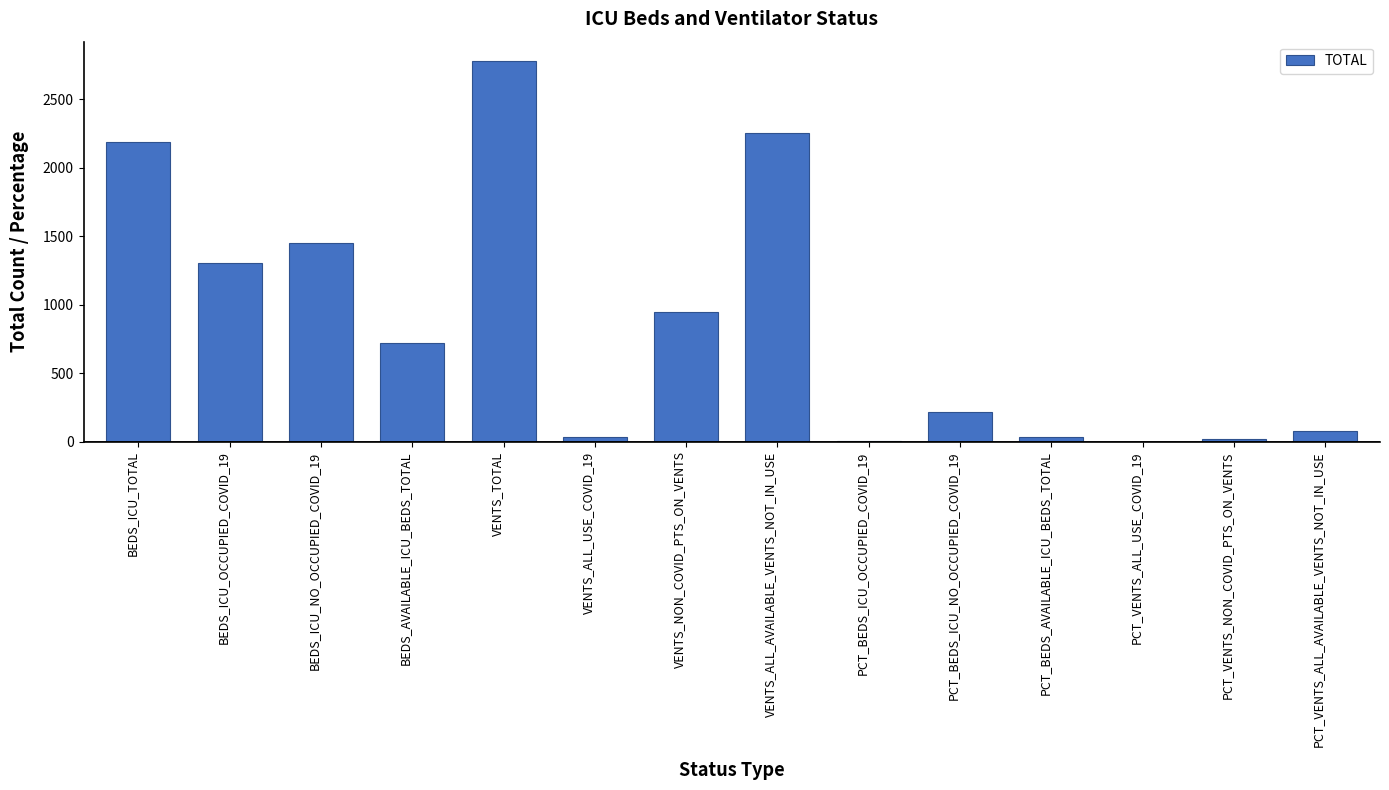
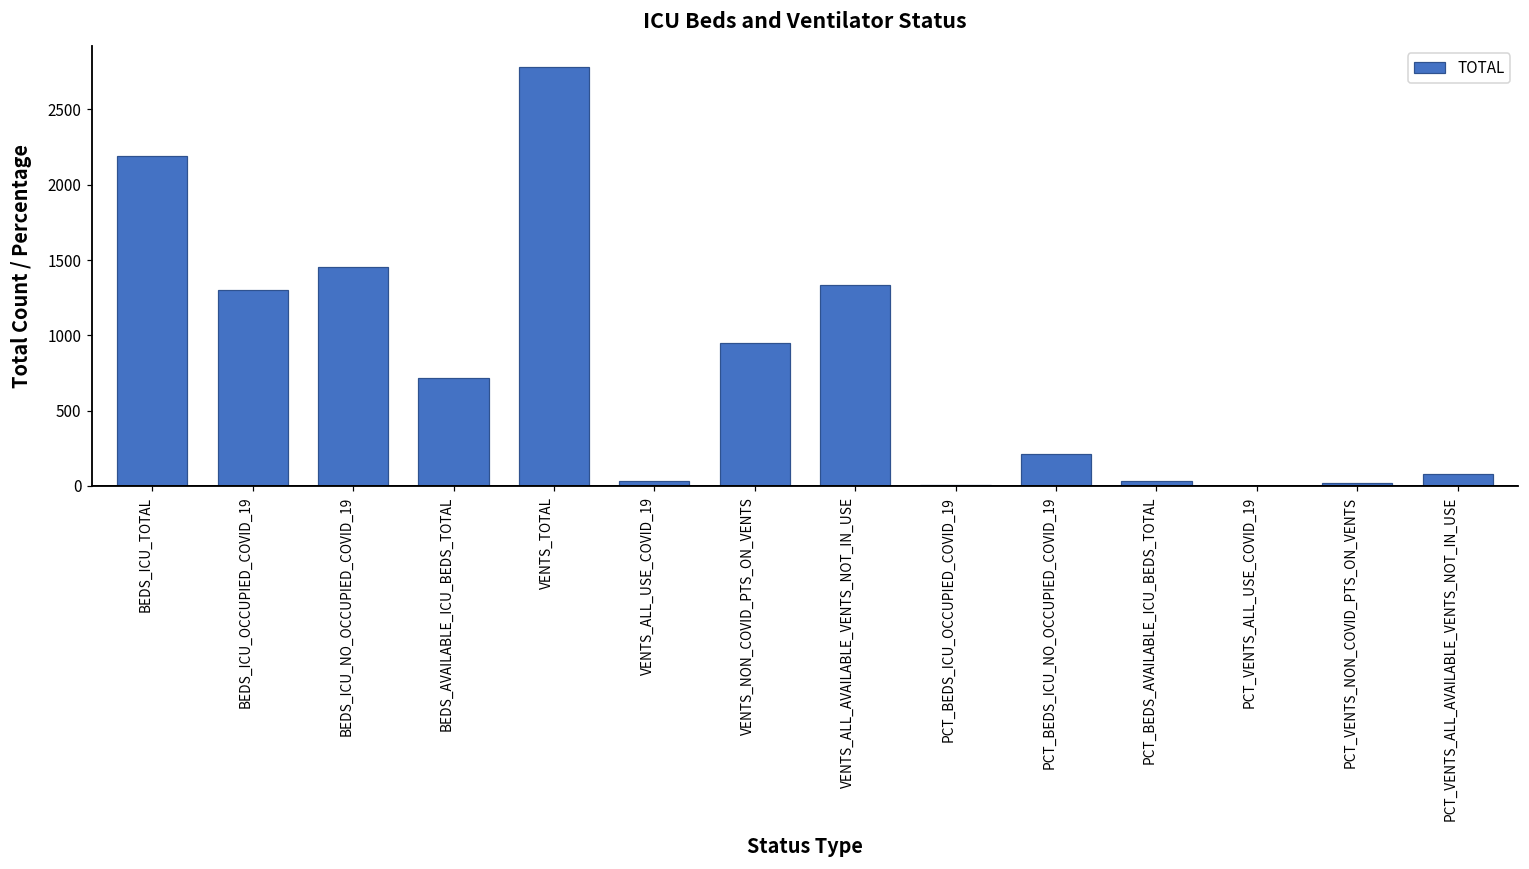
  {
    "BEDS_ICU_TOTAL": 2190,
    "BEDS_ICU_OCCUPIED_COVID_19": 1300,
    "BEDS_ICU_NO_OCCUPIED_COVID_19": 1450,
    "BEDS_AVAILABLE_ICU_BEDS_TOTAL": 720,
    "VENTS_TOTAL": 2780,
    "VENTS_ALL_USE_COVID_19": 40,
    "VENTS_NON_COVID_PTS_ON_VENTS": 950,
-   "VENTS_ALL_AVAILABLE_VENTS_NOT_IN_USE": 2260,
+   "VENTS_ALL_AVAILABLE_VENTS_NOT_IN_USE": 1330,
    "PCT_BEDS_ICU_NO_OCCUPIED_COVID_19": 210,
    "PCT_BEDS_AVAILABLE_ICU_BEDS_TOTAL": 30,
    "PCT_VENTS_ALL_AVAILABLE_VENTS_NOT_IN_USE": 80
  }
